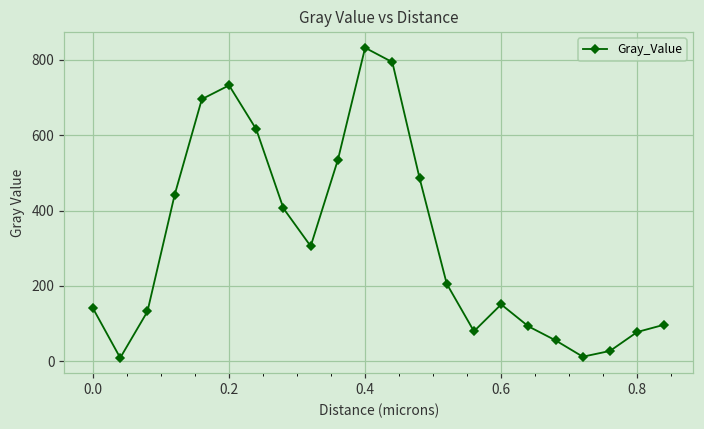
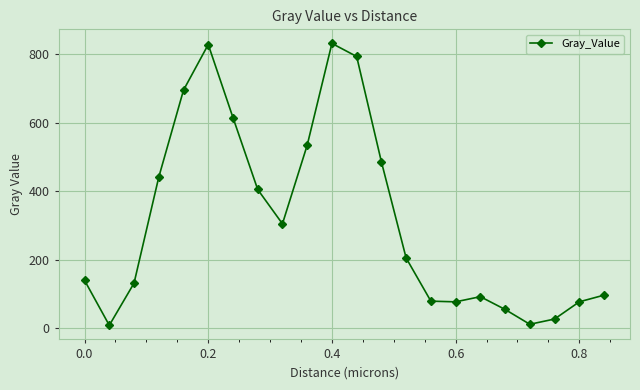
  {
    "0.0": 140,
-   "0.2": 730,
+   "0.2": 830,
    "0.4": 830,
-   "0.6": 150,
+   "0.6": 80,
    "0.8": 80
  }
